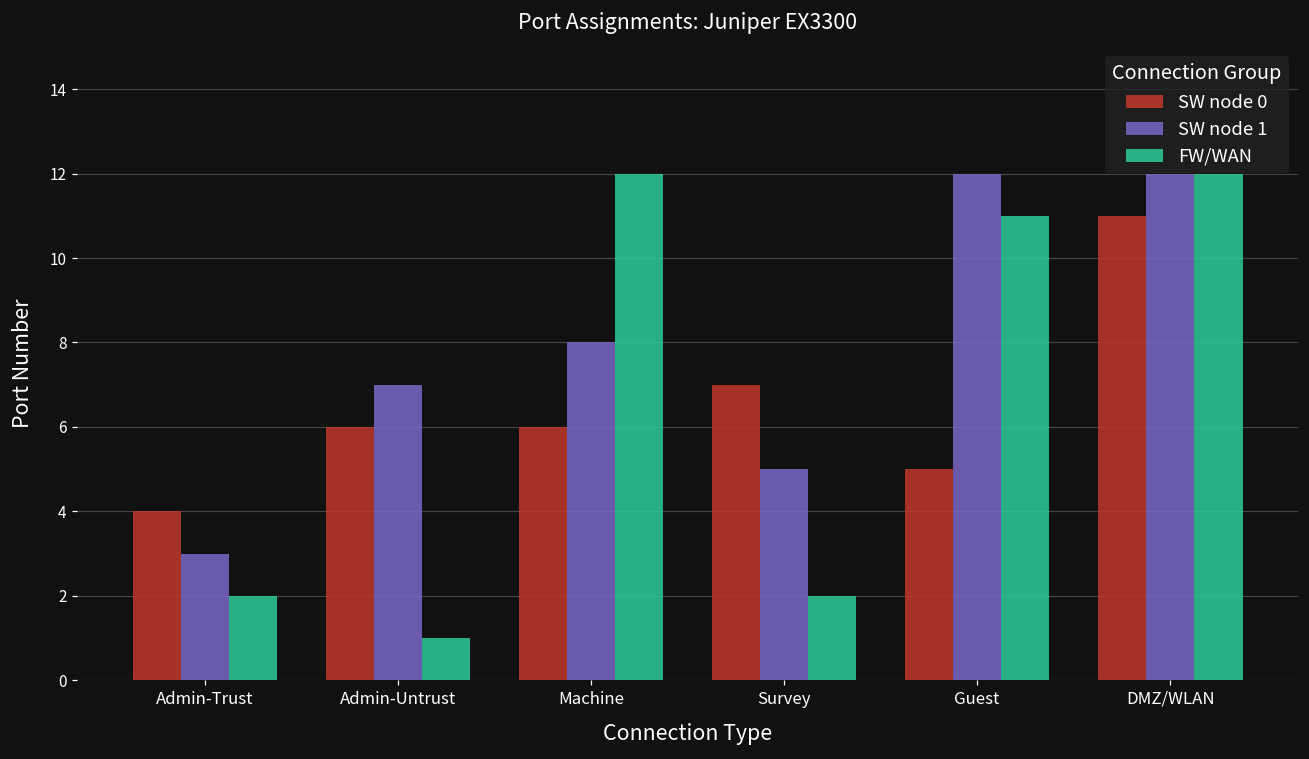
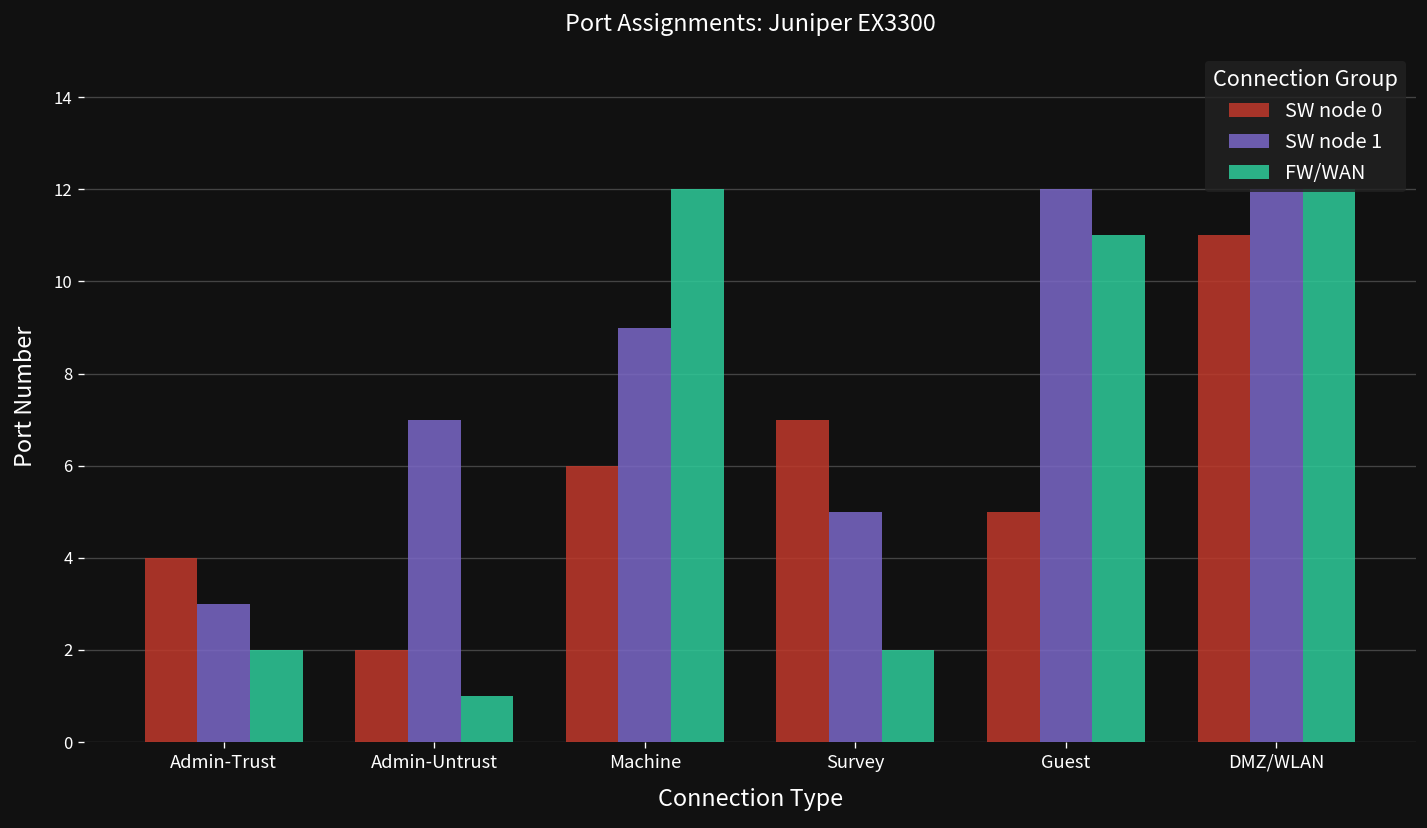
  {
    "SW node 0": {
      "Admin-Trust": 4,
-     "Admin-Untrust": 6,
+     "Admin-Untrust": 2,
      "Machine": 6,
      "Survey": 7,
      "Guest": 5,
      "DMZ/WLAN": 11
    },
    "SW node 1": {
      "Admin-Trust": 3,
      "Admin-Untrust": 7,
-     "Machine": 8,
+     "Machine": 9,
      "Survey": 5,
      "Guest": 12
    },
    "FW/WAN": {
      "Admin-Trust": 2,
      "Admin-Untrust": 1,
      "Machine": 12,
      "Survey": 2,
      "Guest": 11
    }
  }
